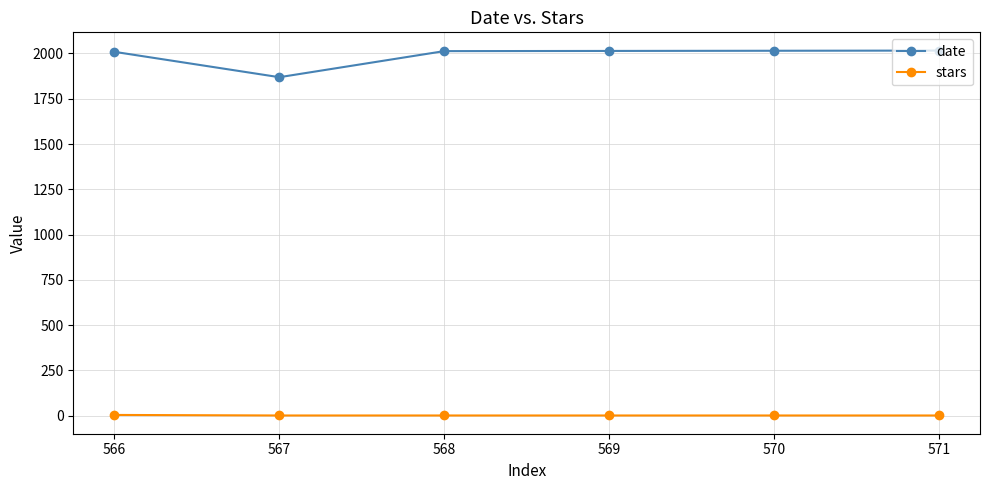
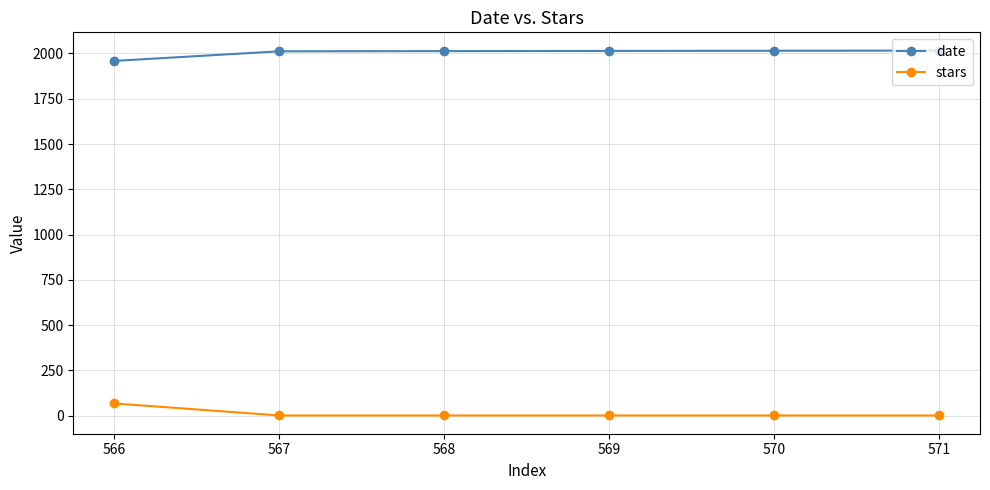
  {
    "date": {
-     "566": 2010,
-     "567": 1870,
+     "566": 1960,
+     "567": 2010,
      "568": 2010,
      "569": 2010,
      "570": 2020
    },
    "stars": {
-     "566": 0,
+     "566": 70,
      "567": 0,
      "568": 0,
      "569": 0,
      "570": 0,
      "571": 0
    }
  }
